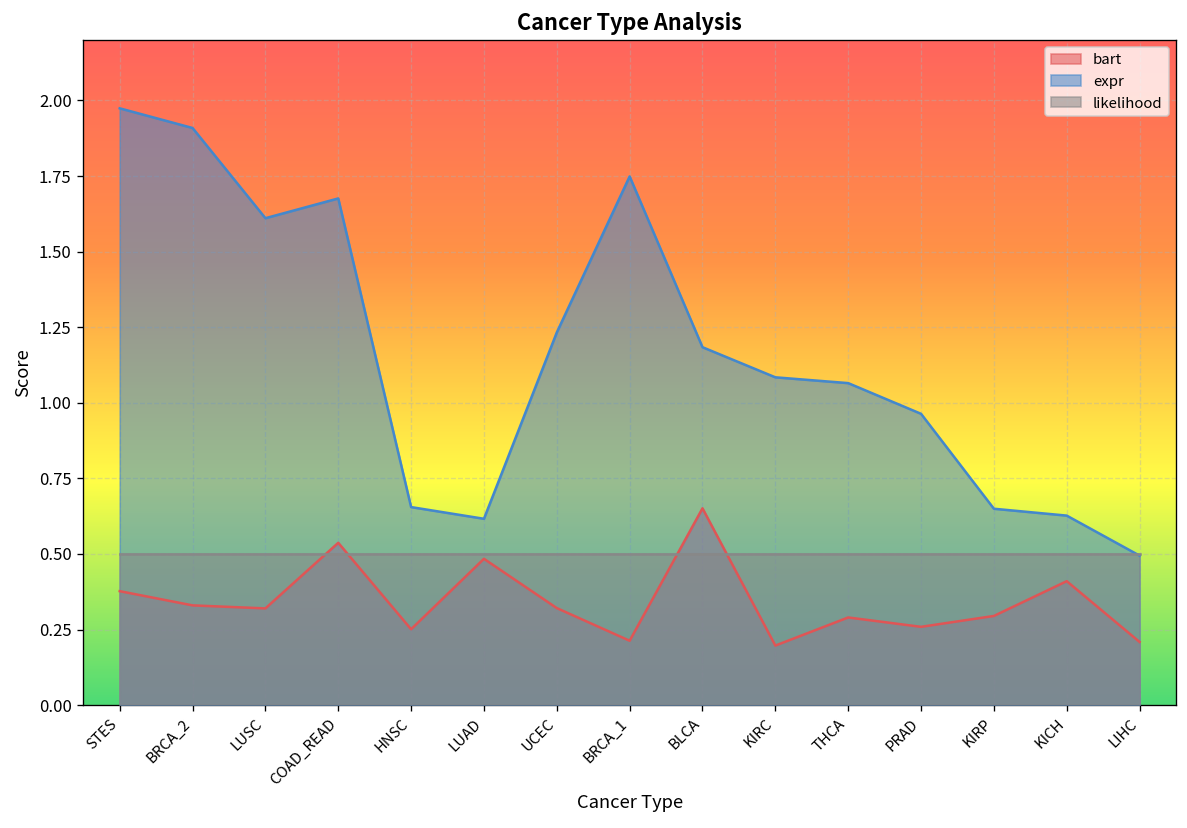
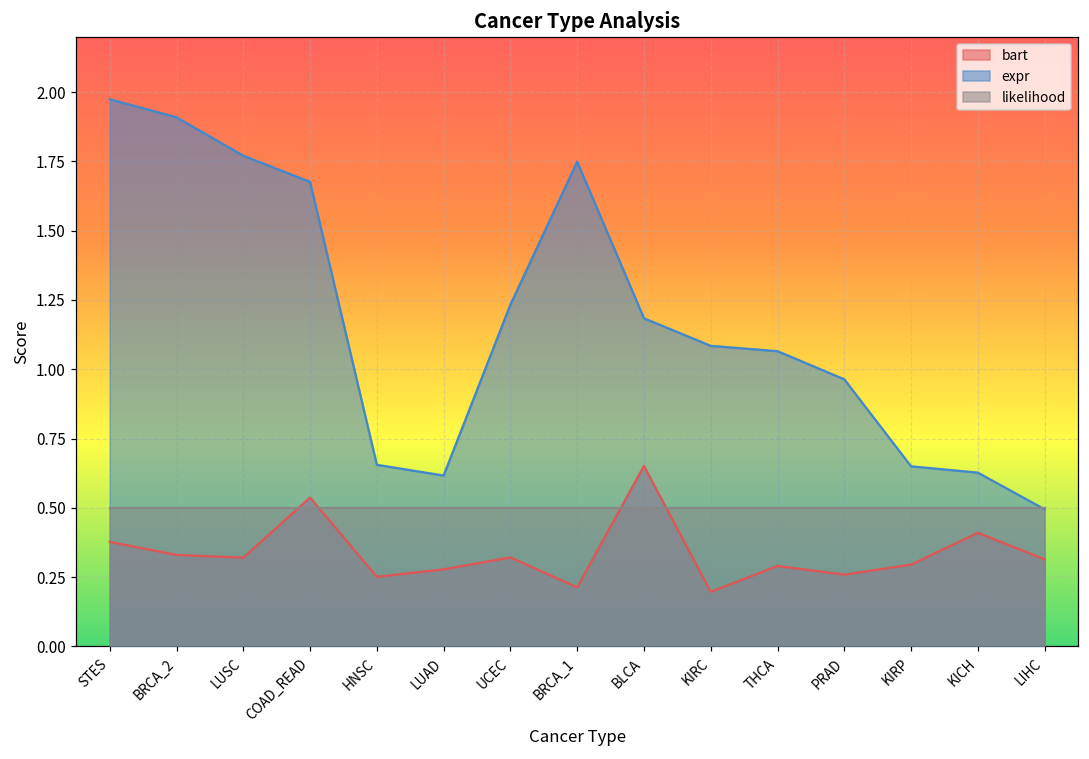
  {
    "bart": {
      "STES": 0.38,
      "BRCA_2": 0.33,
      "LUSC": 0.32,
      "COAD_READ": 0.54,
      "HNSC": 0.25,
-     "LUAD": 0.48,
+     "LUAD": 0.28,
      "UCEC": 0.32,
      "BRCA_1": 0.21,
      "BLCA": 0.65,
      "KIRC": 0.20,
      "THCA": 0.29,
      "PRAD": 0.26,
      "KIRP": 0.30,
      "KICH": 0.41,
-     "LIHC": 0.21
+     "LIHC": 0.31
    },
    "expr": {
      "STES": 1.97,
      "BRCA_2": 1.91,
-     "LUSC": 1.61,
+     "LUSC": 1.77,
      "COAD_READ": 1.68,
      "HNSC": 0.66,
      "LUAD": 0.62,
      "UCEC": 1.23,
      "BRCA_1": 1.75,
      "BLCA": 1.18,
      "KIRC": 1.08,
      "THCA": 1.07,
      "PRAD": 0.96,
      "KIRP": 0.65,
      "KICH": 0.63
    },
    "likelihood": {
      "STES": 0.50,
      "BRCA_2": 0.50,
      "LUSC": 0.50,
      "COAD_READ": 0.50,
      "HNSC": 0.50,
      "LUAD": 0.50,
      "UCEC": 0.50,
      "BRCA_1": 0.50,
      "BLCA": 0.50,
      "KIRC": 0.50,
      "THCA": 0.50,
      "PRAD": 0.50,
      "KIRP": 0.50,
      "KICH": 0.50
    }
  }
